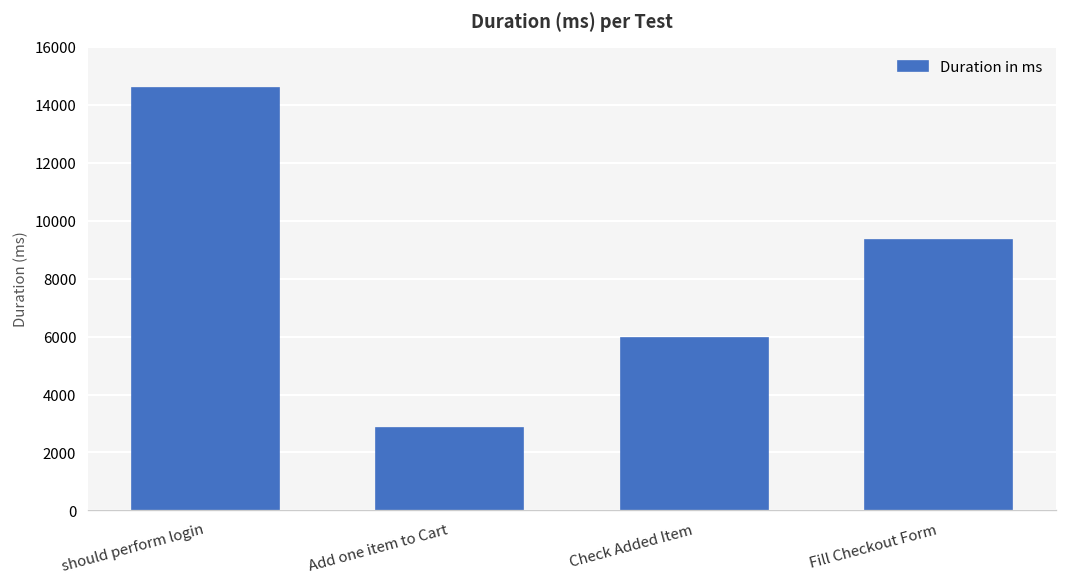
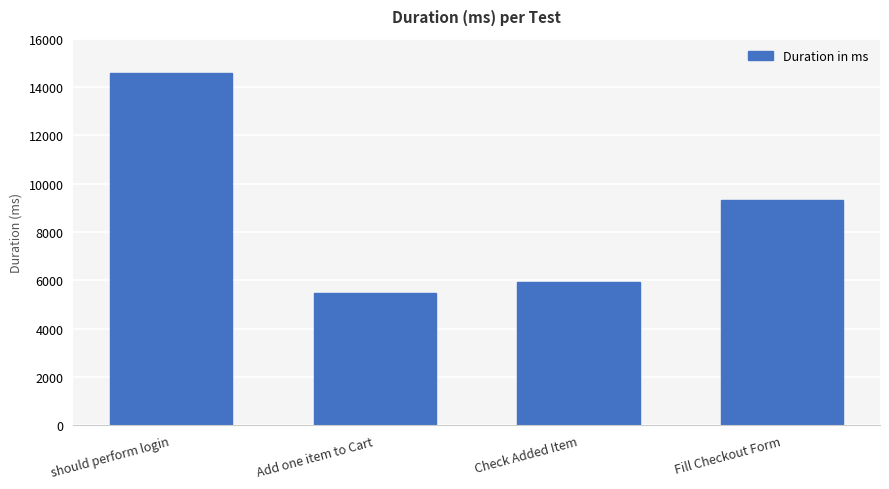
  {
    "should perform login": 14600,
-   "Add one item to Cart": 2800,
+   "Add one item to Cart": 5500,
    "Check Added Item": 5900,
    "Fill Checkout Form": 9300
  }
